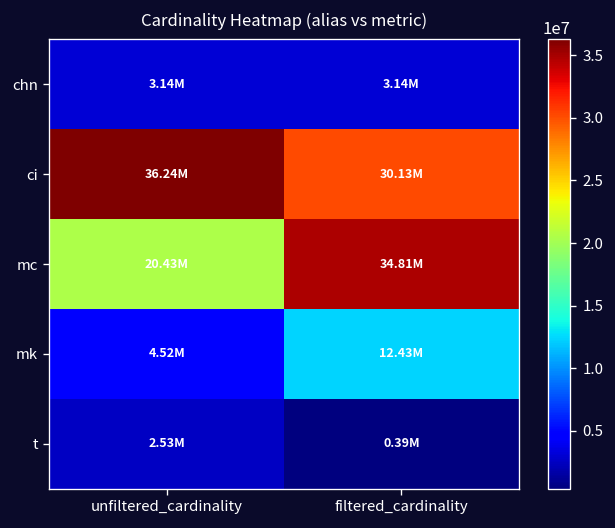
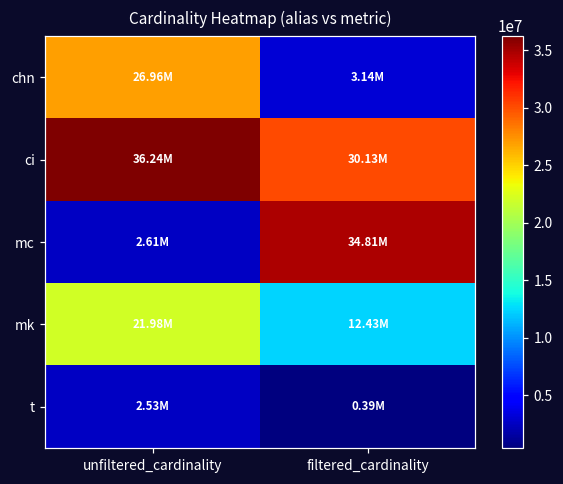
  {
    "chn": {
-     "unfiltered_cardinality": "3.14M",
+     "unfiltered_cardinality": "26.96M",
      "filtered_cardinality": "3.14M"
    },
    "ci": {
      "unfiltered_cardinality": "36.24M",
      "filtered_cardinality": "30.13M"
    },
    "mc": {
-     "unfiltered_cardinality": "20.43M",
+     "unfiltered_cardinality": "2.61M",
      "filtered_cardinality": "34.81M"
    },
    "mk": {
-     "unfiltered_cardinality": "4.52M",
+     "unfiltered_cardinality": "21.98M",
      "filtered_cardinality": "12.43M"
    },
    "t": {
      "unfiltered_cardinality": "2.53M",
      "filtered_cardinality": "0.39M"
    }
  }
